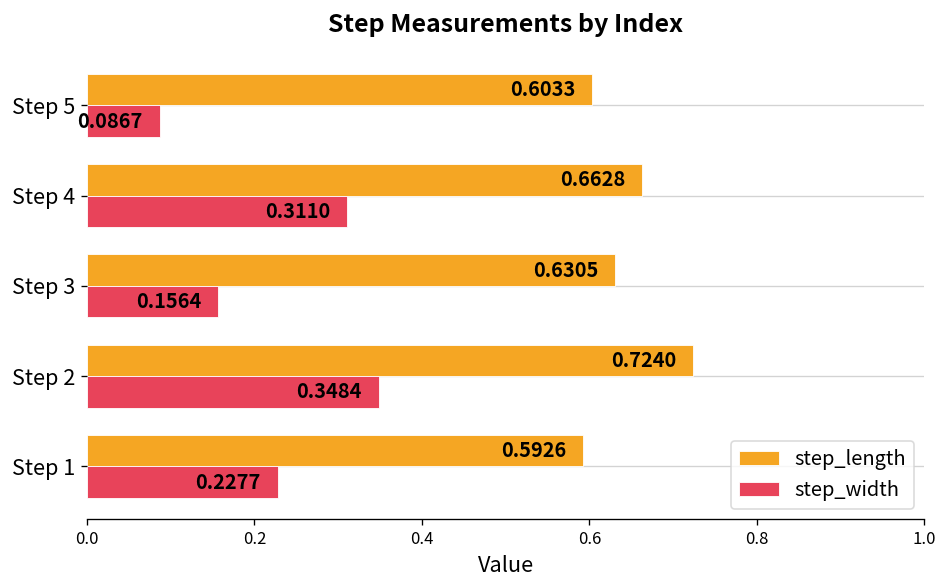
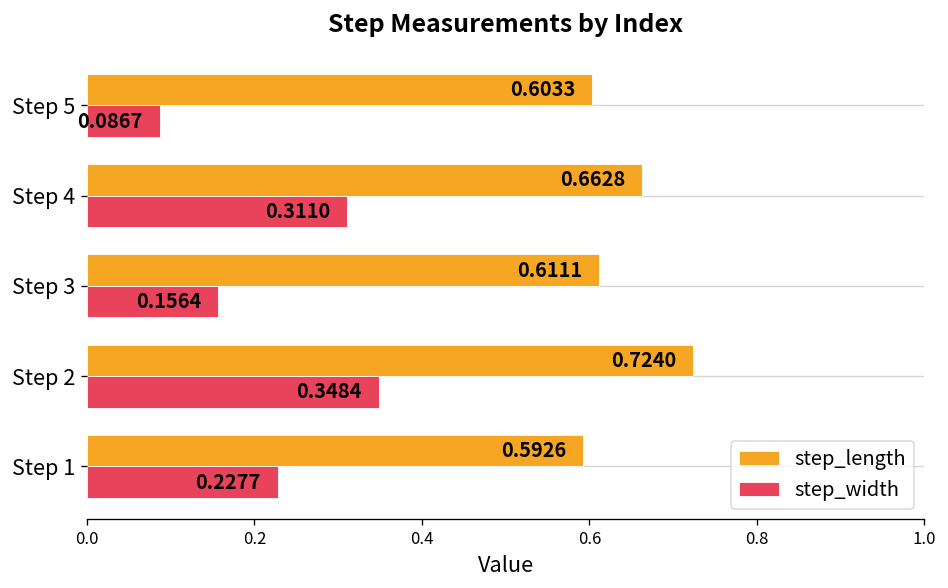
  {
    "step_length": {
      "Step 5": 0.6033,
      "Step 4": 0.6628,
-     "Step 3": 0.6305,
+     "Step 3": 0.6111,
      "Step 2": 0.7240,
      "Step 1": 0.5926
    },
    "step_width": {
      "Step 5": 0.0867,
      "Step 4": 0.3110,
      "Step 3": 0.1564,
      "Step 2": 0.3484,
      "Step 1": 0.2277
    }
  }
